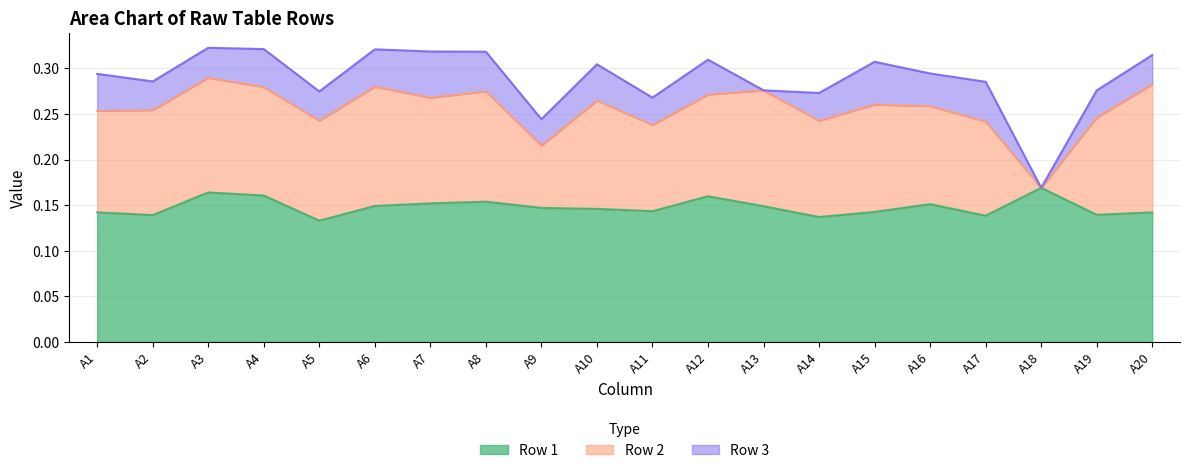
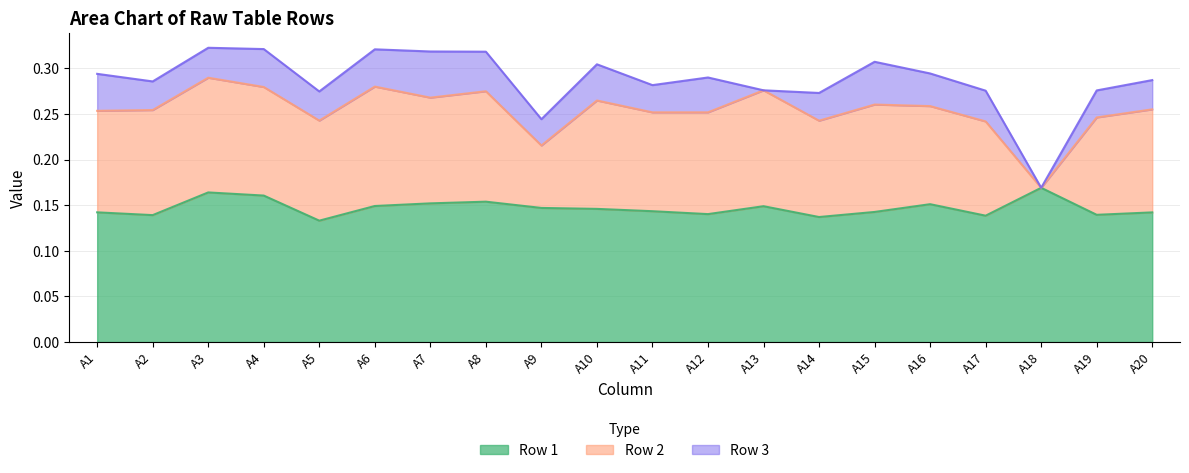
  {
    "Row 1": {
      "A1": 0.14,
      "A2": 0.14,
      "A3": 0.16,
      "A4": 0.16,
      "A5": 0.13,
      "A6": 0.15,
      "A7": 0.15,
      "A8": 0.15,
      "A9": 0.15,
      "A10": 0.15,
      "A11": 0.14,
-     "A12": 0.16,
+     "A12": 0.14,
      "A13": 0.15,
      "A14": 0.14,
      "A15": 0.14,
      "A16": 0.15,
      "A17": 0.14,
      "A19": 0.14,
      "A20": 0.14
    },
    "Row 2": {
      "A1": 0.11,
      "A2": 0.12,
      "A3": 0.13,
      "A4": 0.12,
      "A5": 0.11,
      "A6": 0.13,
      "A7": 0.12,
      "A8": 0.12,
      "A9": 0.07,
      "A10": 0.12,
-     "A11": 0.09,
+     "A11": 0.11,
      "A12": 0.11,
      "A14": 0.11,
      "A15": 0.12,
      "A16": 0.11,
      "A17": 0.10,
      "A19": 0.11,
-     "A20": 0.14
+     "A20": 0.11
    },
    "Row 3": {
      "A1": 0.04,
      "A2": 0.03,
      "A3": 0.03,
      "A4": 0.04,
      "A5": 0.03,
      "A6": 0.04,
      "A7": 0.05,
      "A8": 0.04,
      "A9": 0.03,
      "A10": 0.04,
      "A11": 0.03,
      "A12": 0.04,
      "A14": 0.03,
      "A15": 0.05,
      "A16": 0.04,
-     "A17": 0.04,
+     "A17": 0.03,
      "A19": 0.03,
      "A20": 0.03
    }
  }
